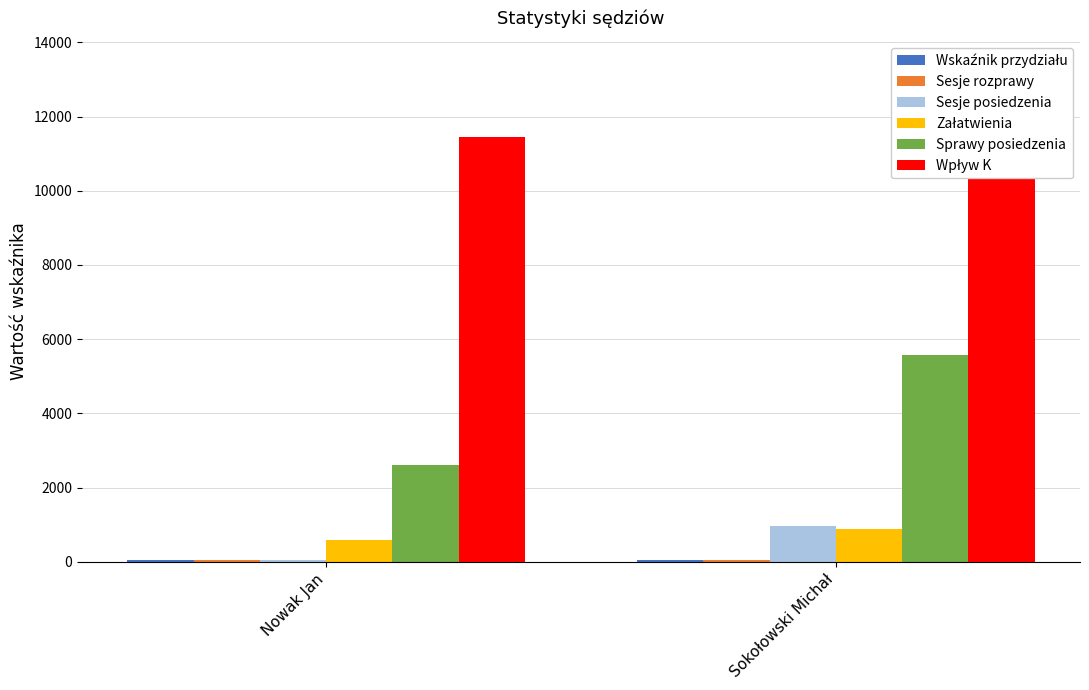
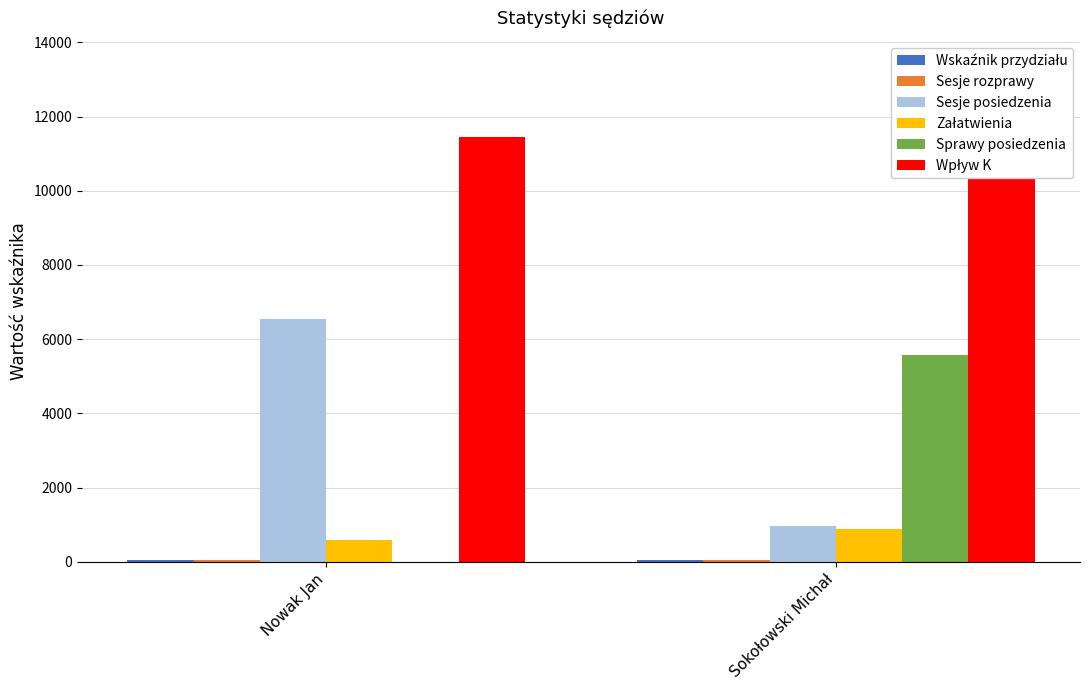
  {
    "Sesje posiedzenia": {
-     "Nowak Jan": 0,
+     "Nowak Jan": 6600,
      "Sokołowski Michał": 1000
    },
    "Załatwienia": {
      "Nowak Jan": 600,
      "Sokołowski Michał": 900
    },
    "Sprawy posiedzenia": {
-     "Nowak Jan": 2600,
+     "Nowak Jan": 0,
      "Sokołowski Michał": 5600
    },
    "Wpływ K": {
      "Nowak Jan": 11400
    }
  }
